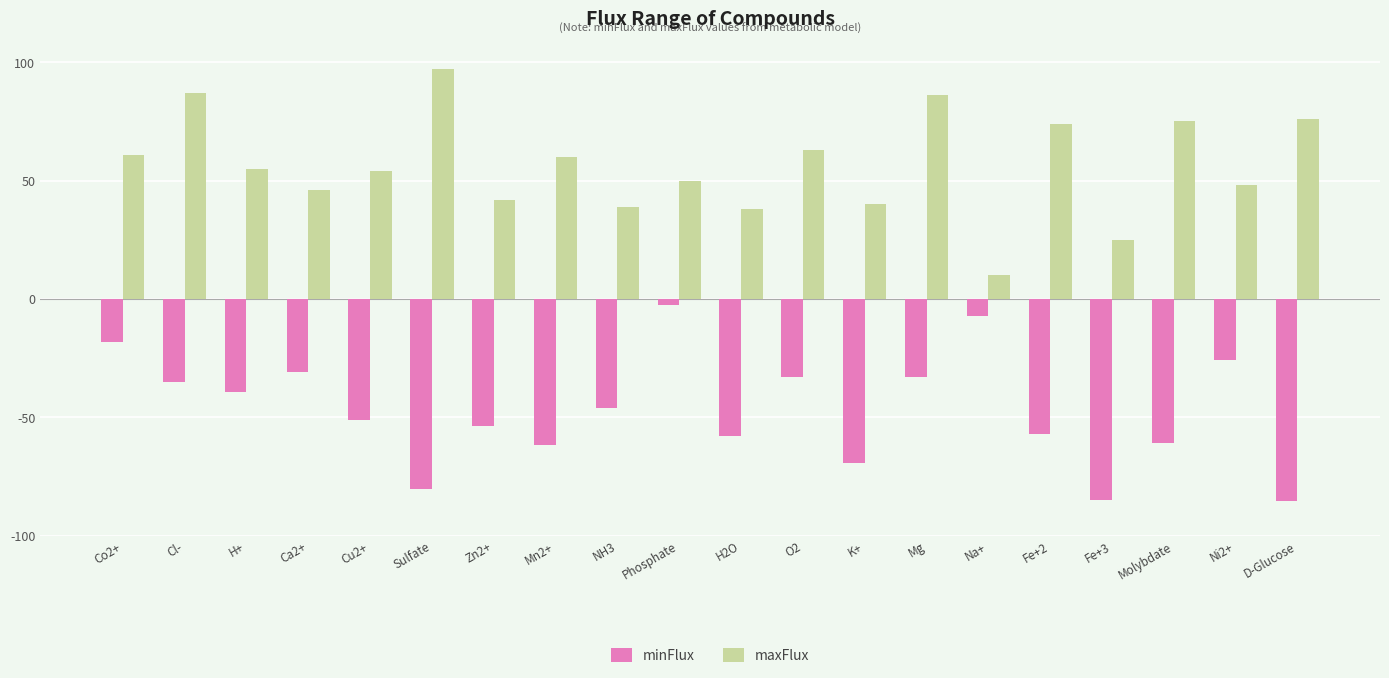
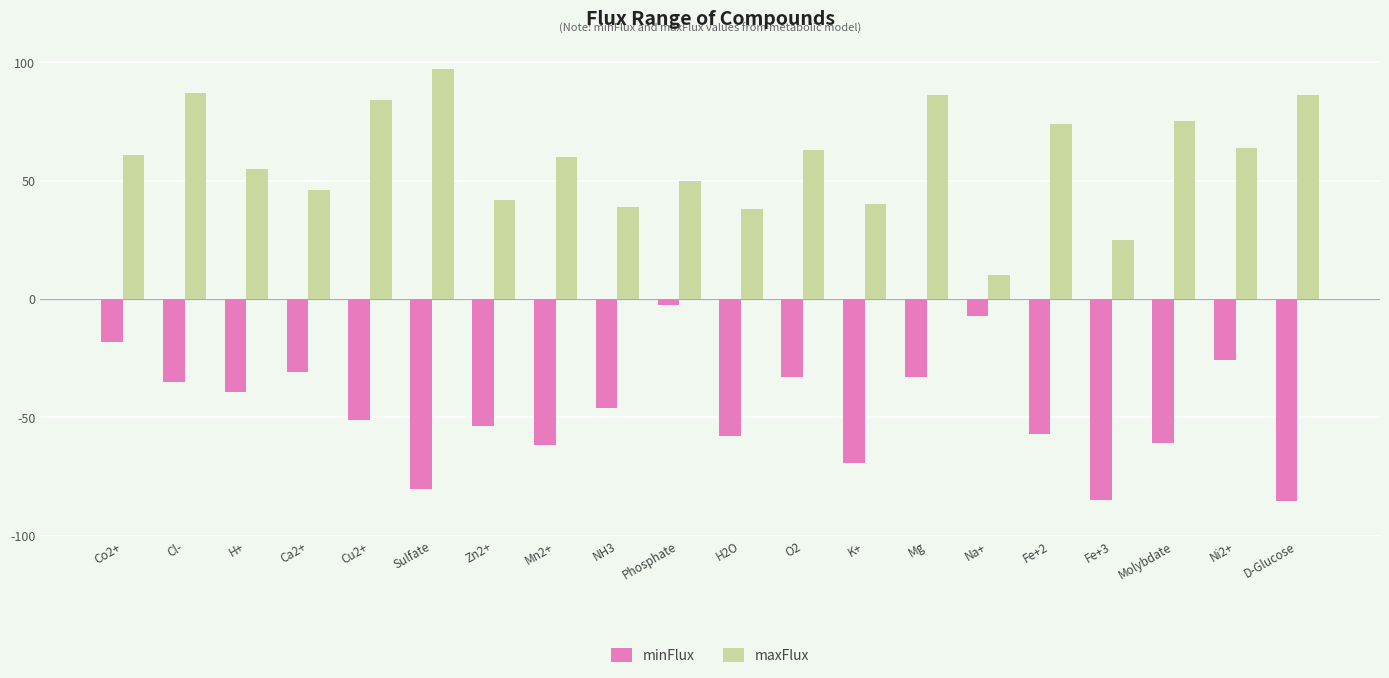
  {
    "minFlux": {
      "Co2+": -18,
      "Cl-": -35,
      "H+": -39,
      "Ca2+": -31,
      "Cu2+": -51,
      "Sulfate": -80,
      "Zn2+": -54,
      "Mn2+": -62,
      "NH3": -46,
      "Phosphate": -3,
      "H2O": -58,
      "O2": -33,
      "K+": -69,
      "Mg": -33,
      "Na+": -7,
      "Fe+2": -57,
      "Fe+3": -85,
      "Molybdate": -61,
      "Ni2+": -26,
      "D-Glucose": -85
    },
    "maxFlux": {
      "Co2+": 61,
      "Cl-": 87,
      "H+": 55,
      "Ca2+": 46,
-     "Cu2+": 54,
+     "Cu2+": 84,
      "Sulfate": 97,
      "Zn2+": 42,
      "Mn2+": 60,
      "NH3": 39,
      "Phosphate": 50,
      "H2O": 38,
      "O2": 63,
      "K+": 40,
      "Mg": 86,
      "Na+": 10,
      "Fe+2": 74,
      "Fe+3": 25,
      "Molybdate": 75,
-     "Ni2+": 48,
-     "D-Glucose": 76
+     "Ni2+": 64,
+     "D-Glucose": 86
    }
  }
